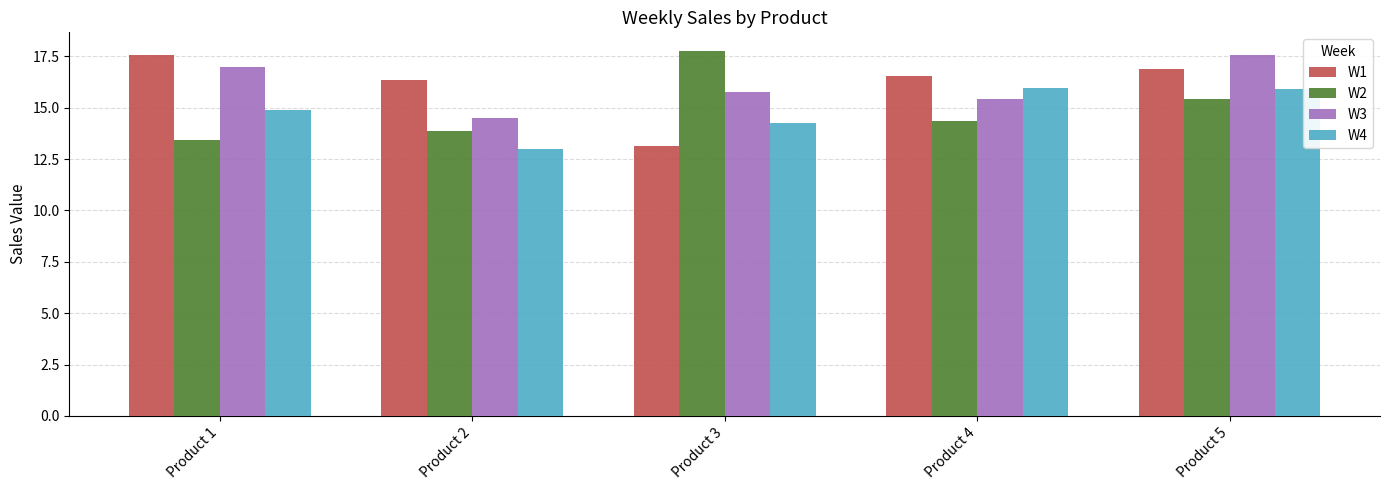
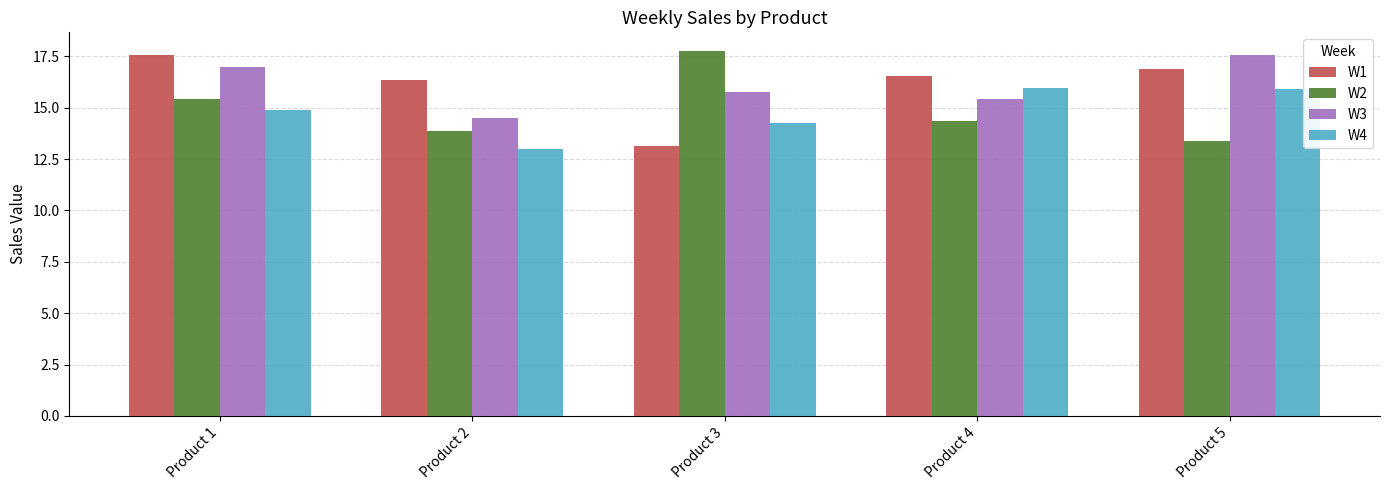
  {
    "W1": {
      "Product 1": 17.6,
      "Product 2": 16.4,
      "Product 3": 13.2,
      "Product 4": 16.6,
      "Product 5": 16.9
    },
    "W2": {
-     "Product 1": 13.4,
+     "Product 1": 15.4,
      "Product 2": 13.9,
      "Product 3": 17.8,
      "Product 4": 14.3,
-     "Product 5": 15.4
+     "Product 5": 13.4
    },
    "W3": {
      "Product 1": 17.0,
      "Product 2": 14.5,
      "Product 3": 15.8,
      "Product 4": 15.4,
      "Product 5": 17.6
    },
    "W4": {
      "Product 1": 14.9,
      "Product 2": 13.0,
      "Product 3": 14.3,
      "Product 4": 16.0,
      "Product 5": 15.9
    }
  }
